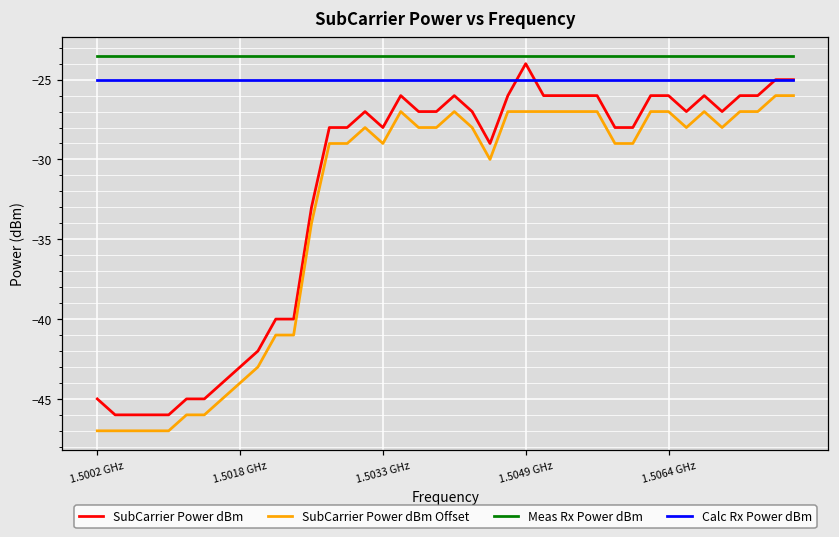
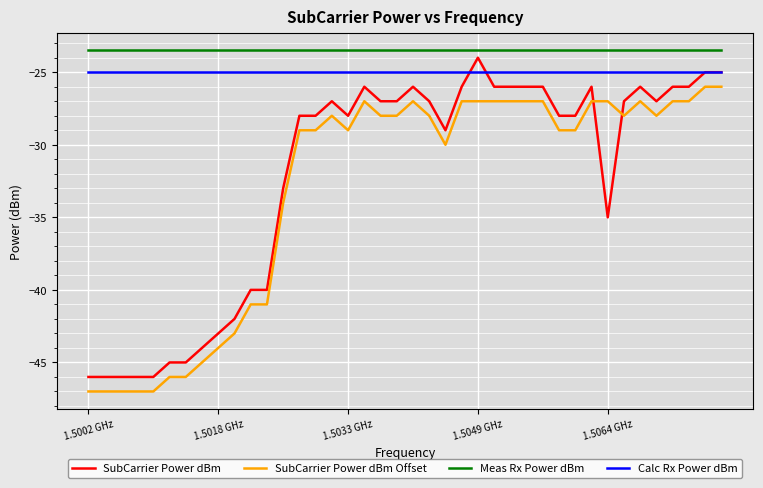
  {
    "SubCarrier Power dBm": {
-     "1.5002 GHz": -45,
+     "1.5002 GHz": -46,
      "1.5018 GHz": -43,
      "1.5033 GHz": -28,
      "1.5049 GHz": -24,
-     "1.5064 GHz": -26
+     "1.5064 GHz": -35
    },
    "SubCarrier Power dBm Offset": {
      "1.5002 GHz": -47,
      "1.5018 GHz": -44,
      "1.5033 GHz": -29,
      "1.5049 GHz": -27,
      "1.5064 GHz": -27
    },
    "Meas Rx Power dBm": {
      "1.5002 GHz": -23.5,
      "1.5018 GHz": -23.5,
      "1.5033 GHz": -23.5,
      "1.5049 GHz": -23.5,
      "1.5064 GHz": -23.5
    },
    "Calc Rx Power dBm": {
      "1.5002 GHz": -25,
      "1.5018 GHz": -25,
      "1.5033 GHz": -25,
      "1.5049 GHz": -25,
      "1.5064 GHz": -25
    }
  }
